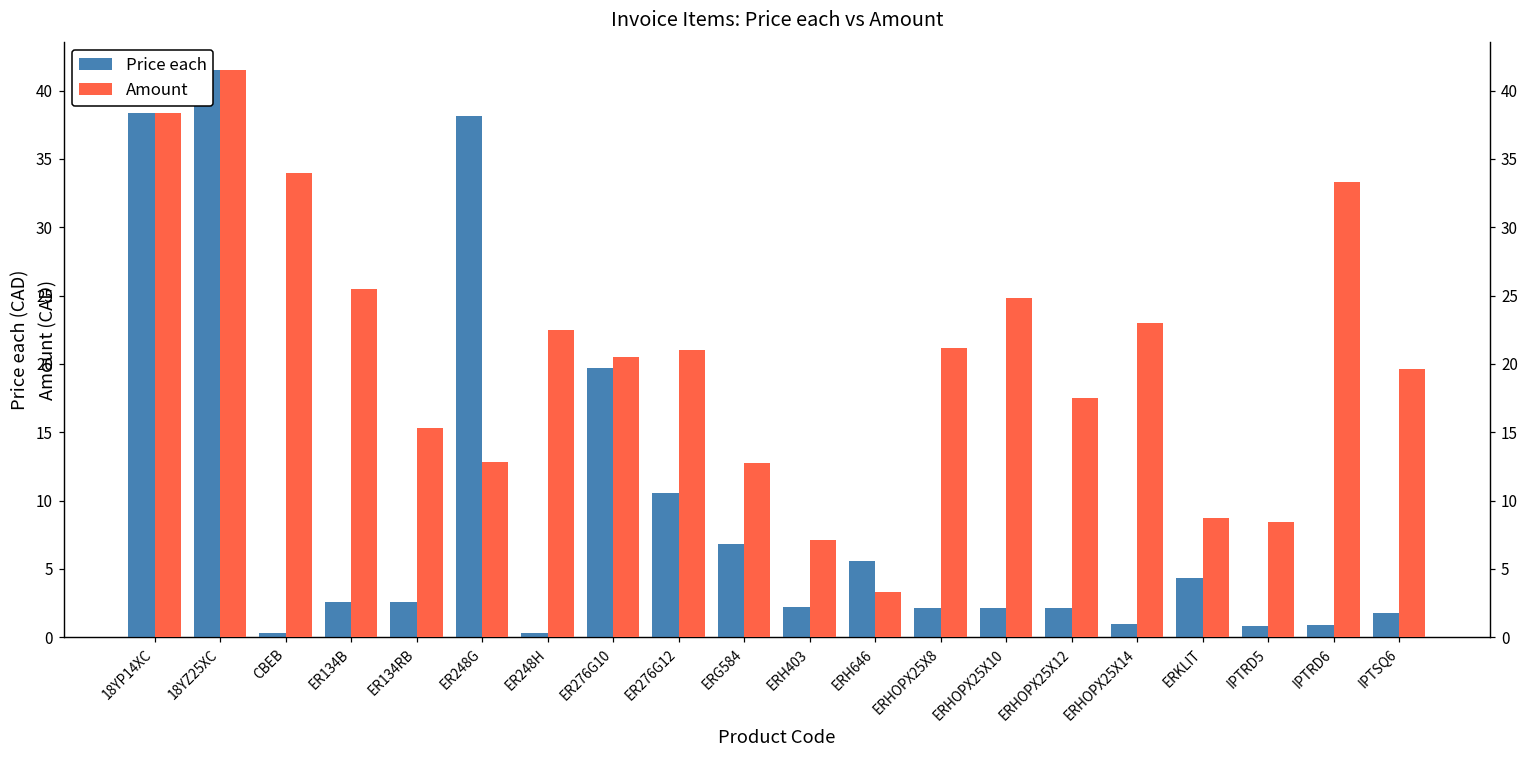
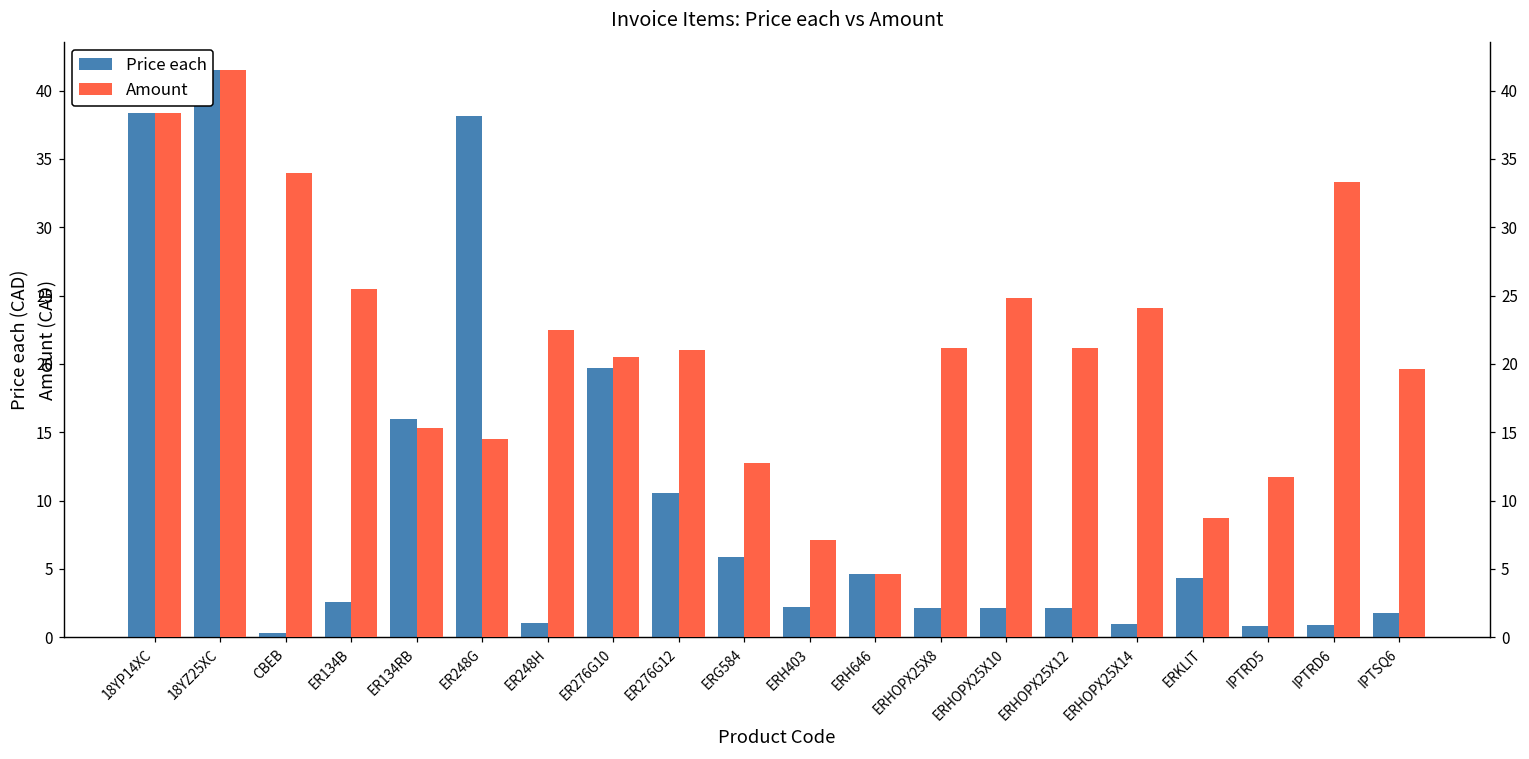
  {
    "Price each": {
      "18YP14XC": 38.4,
      "CBEB": 0.3,
      "ER134B": 2.6,
-     "ER134RB": 2.6,
+     "ER134RB": 16.0,
      "ER248G": 38.1,
-     "ER248H": 0.3,
+     "ER248H": 1.1,
      "ER276G10": 19.7,
      "ER276G12": 10.5,
-     "ERG584": 6.8,
+     "ERG584": 5.8,
      "ERH403": 2.2,
-     "ERH646": 5.6,
+     "ERH646": 4.6,
      "ERHOPX25X8": 2.1,
      "ERHOPX25X10": 2.1,
      "ERHOPX25X12": 2.1,
      "ERHOPX25X14": 1.0,
      "ERKLIT": 4.4,
      "IPTRD5": 0.8,
      "IPTRD6": 0.9,
      "IPTSQ6": 1.8
    },
    "Amount": {
      "18YP14XC": 38.4,
      "18YZ25XC": 41.5,
      "CBEB": 34.0,
      "ER134B": 25.5,
      "ER134RB": 15.3,
-     "ER248G": 12.8,
+     "ER248G": 14.5,
      "ER248H": 22.5,
      "ER276G10": 20.5,
      "ER276G12": 21.0,
      "ERG584": 12.8,
      "ERH403": 7.1,
-     "ERH646": 3.3,
+     "ERH646": 4.6,
      "ERHOPX25X8": 21.2,
      "ERHOPX25X10": 24.8,
-     "ERHOPX25X12": 17.5,
-     "ERHOPX25X14": 23.0,
+     "ERHOPX25X12": 21.2,
+     "ERHOPX25X14": 24.1,
      "ERKLIT": 8.7,
-     "IPTRD5": 8.4,
+     "IPTRD5": 11.7,
      "IPTRD6": 33.3,
      "IPTSQ6": 19.6
    }
  }
